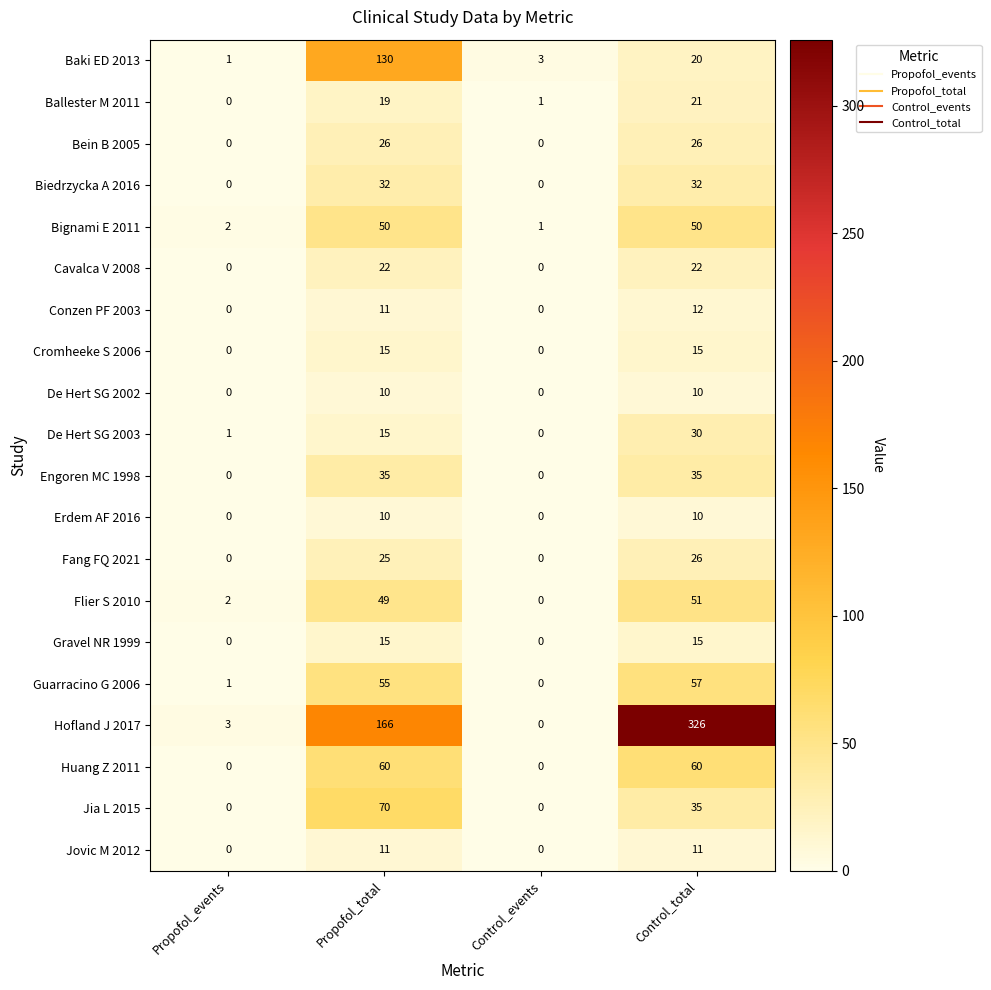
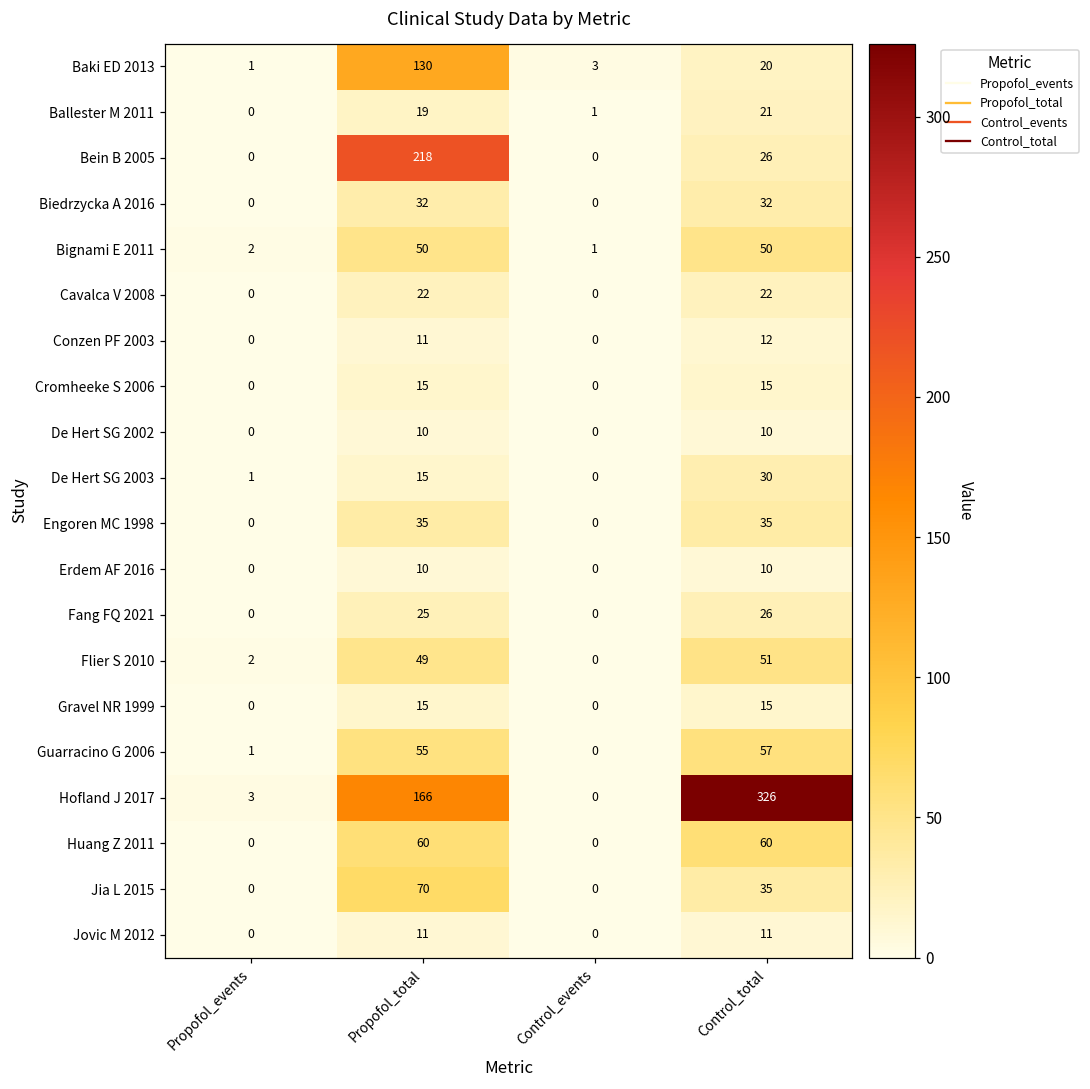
  {
    "Baki ED 2013": {
      "Propofol_events": 1,
      "Propofol_total": 130,
      "Control_events": 3,
      "Control_total": 20
    },
    "Ballester M 2011": {
      "Propofol_events": 0,
      "Propofol_total": 19,
      "Control_events": 1,
      "Control_total": 21
    },
    "Bein B 2005": {
      "Propofol_events": 0,
-     "Propofol_total": 26,
+     "Propofol_total": 218,
      "Control_events": 0,
      "Control_total": 26
    },
    "Biedrzycka A 2016": {
      "Propofol_events": 0,
      "Propofol_total": 32,
      "Control_events": 0,
      "Control_total": 32
    },
    "Bignami E 2011": {
      "Propofol_events": 2,
      "Propofol_total": 50,
      "Control_events": 1,
      "Control_total": 50
    },
    "Cavalca V 2008": {
      "Propofol_events": 0,
      "Propofol_total": 22,
      "Control_events": 0,
      "Control_total": 22
    },
    "Conzen PF 2003": {
      "Propofol_events": 0,
      "Propofol_total": 11,
      "Control_events": 0,
      "Control_total": 12
    },
    "Cromheeke S 2006": {
      "Propofol_events": 0,
      "Propofol_total": 15,
      "Control_events": 0,
      "Control_total": 15
    },
    "De Hert SG 2002": {
      "Propofol_events": 0,
      "Propofol_total": 10,
      "Control_events": 0,
      "Control_total": 10
    },
    "De Hert SG 2003": {
      "Propofol_events": 1,
      "Propofol_total": 15,
      "Control_events": 0,
      "Control_total": 30
    },
    "Engoren MC 1998": {
      "Propofol_events": 0,
      "Propofol_total": 35,
      "Control_events": 0,
      "Control_total": 35
    },
    "Erdem AF 2016": {
      "Propofol_events": 0,
      "Propofol_total": 10,
      "Control_events": 0,
      "Control_total": 10
    },
    "Fang FQ 2021": {
      "Propofol_events": 0,
      "Propofol_total": 25,
      "Control_events": 0,
      "Control_total": 26
    },
    "Flier S 2010": {
      "Propofol_events": 2,
      "Propofol_total": 49,
      "Control_events": 0,
      "Control_total": 51
    },
    "Gravel NR 1999": {
      "Propofol_events": 0,
      "Propofol_total": 15,
      "Control_events": 0,
      "Control_total": 15
    },
    "Guarracino G 2006": {
      "Propofol_events": 1,
      "Propofol_total": 55,
      "Control_events": 0,
      "Control_total": 57
    },
    "Hofland J 2017": {
      "Propofol_events": 3,
      "Propofol_total": 166,
      "Control_events": 0,
      "Control_total": 326
    },
    "Huang Z 2011": {
      "Propofol_events": 0,
      "Propofol_total": 60,
      "Control_events": 0,
      "Control_total": 60
    },
    "Jia L 2015": {
      "Propofol_events": 0,
      "Propofol_total": 70,
      "Control_events": 0,
      "Control_total": 35
    },
    "Jovic M 2012": {
      "Propofol_events": 0,
      "Propofol_total": 11,
      "Control_events": 0,
      "Control_total": 11
    }
  }
